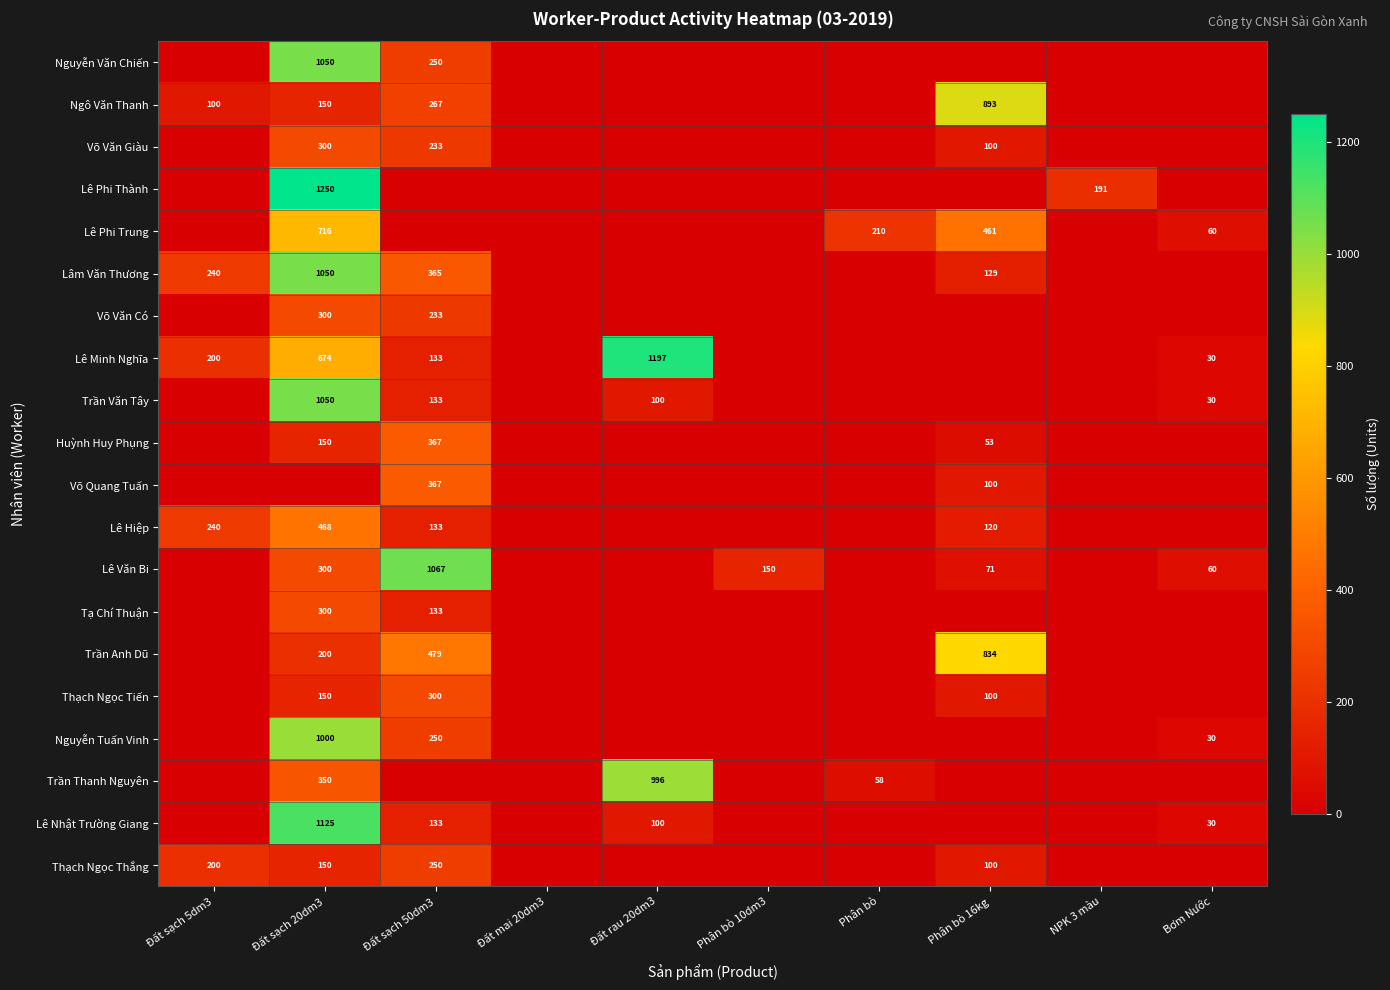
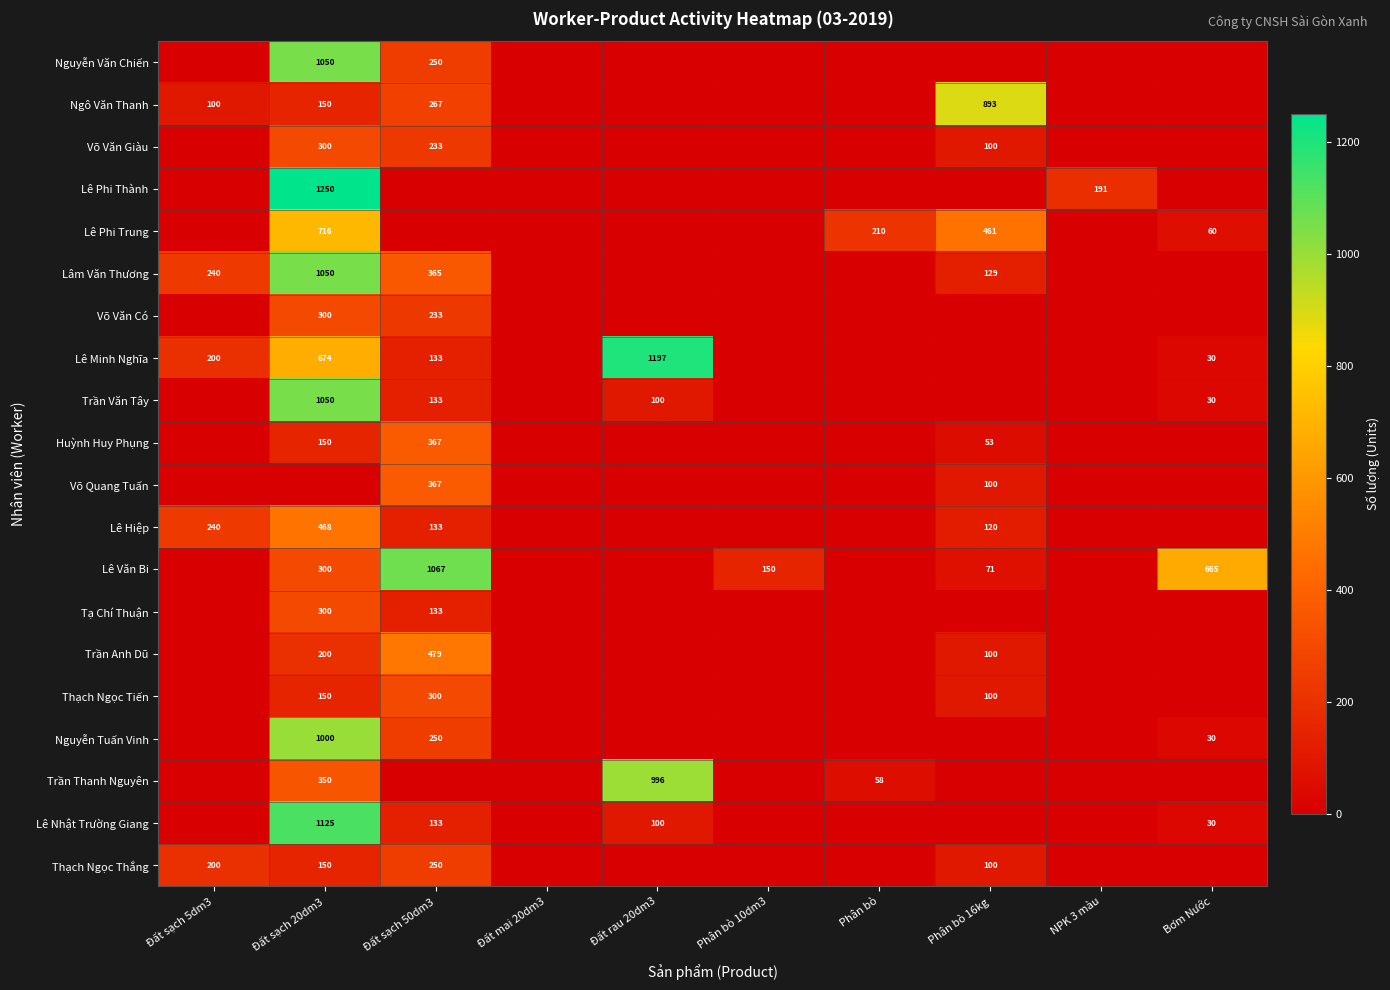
  {
    "Nguyễn Văn Chiến": {
      "Đất sạch 20dm3": 1050,
      "Đất sạch 50dm3": 250
    },
    "Ngô Văn Thanh": {
      "Đất sạch 5dm3": 100,
      "Đất sạch 20dm3": 150,
      "Đất sạch 50dm3": 267,
      "Phân bò 16kg": 893
    },
    "Võ Văn Giàu": {
      "Đất sạch 20dm3": 300,
      "Đất sạch 50dm3": 233,
      "Phân bò 16kg": 100
    },
    "Lê Phi Thành": {
      "Đất sạch 20dm3": 1250,
      "NPK 3 màu": 191
    },
    "Lê Phi Trung": {
      "Đất sạch 20dm3": 716,
      "Phân bò": 210,
      "Phân bò 16kg": 461,
      "Bơm Nước": 60
    },
    "Lâm Văn Thương": {
      "Đất sạch 5dm3": 240,
      "Đất sạch 20dm3": 1050,
      "Đất sạch 50dm3": 365,
      "Phân bò 16kg": 129
    },
    "Võ Văn Có": {
      "Đất sạch 20dm3": 300,
      "Đất sạch 50dm3": 233
    },
    "Lê Minh Nghĩa": {
      "Đất sạch 5dm3": 200,
      "Đất sạch 20dm3": 674,
      "Đất sạch 50dm3": 133,
      "Đất rau 20dm3": 1197,
      "Bơm Nước": 30
    },
    "Trần Văn Tây": {
      "Đất sạch 20dm3": 1050,
      "Đất sạch 50dm3": 133,
      "Đất rau 20dm3": 100,
      "Bơm Nước": 30
    },
    "Huỳnh Huy Phụng": {
      "Đất sạch 20dm3": 150,
      "Đất sạch 50dm3": 367,
      "Phân bò 16kg": 53
    },
    "Võ Quang Tuấn": {
      "Đất sạch 50dm3": 367,
      "Phân bò 16kg": 100
    },
    "Lê Hiệp": {
      "Đất sạch 5dm3": 240,
      "Đất sạch 20dm3": 468,
      "Đất sạch 50dm3": 133,
      "Phân bò 16kg": 120
    },
    "Lê Văn Bi": {
      "Đất sạch 20dm3": 300,
      "Đất sạch 50dm3": 1067,
      "Phân bò 10dm3": 150,
      "Phân bò 16kg": 71,
-     "Bơm Nước": 60
+     "Bơm Nước": 665
    },
    "Tạ Chí Thuận": {
      "Đất sạch 20dm3": 300,
      "Đất sạch 50dm3": 133
    },
    "Trần Anh Dũ": {
      "Đất sạch 20dm3": 200,
      "Đất sạch 50dm3": 479,
-     "Phân bò 16kg": 834
+     "Phân bò 16kg": 100
    },
    "Thạch Ngọc Tiến": {
      "Đất sạch 20dm3": 150,
      "Đất sạch 50dm3": 300,
      "Phân bò 16kg": 100
    },
    "Nguyễn Tuấn Vinh": {
      "Đất sạch 20dm3": 1000,
      "Đất sạch 50dm3": 250,
      "Bơm Nước": 30
    },
    "Trần Thanh Nguyên": {
      "Đất sạch 20dm3": 350,
      "Đất rau 20dm3": 996,
      "Phân bò": 58
    },
    "Lê Nhật Trường Giang": {
      "Đất sạch 20dm3": 1125,
      "Đất sạch 50dm3": 133,
      "Đất rau 20dm3": 100,
      "Bơm Nước": 30
    },
    "Thạch Ngọc Thắng": {
      "Đất sạch 5dm3": 200,
      "Đất sạch 20dm3": 150,
      "Đất sạch 50dm3": 250,
      "Phân bò 16kg": 100
    }
  }
